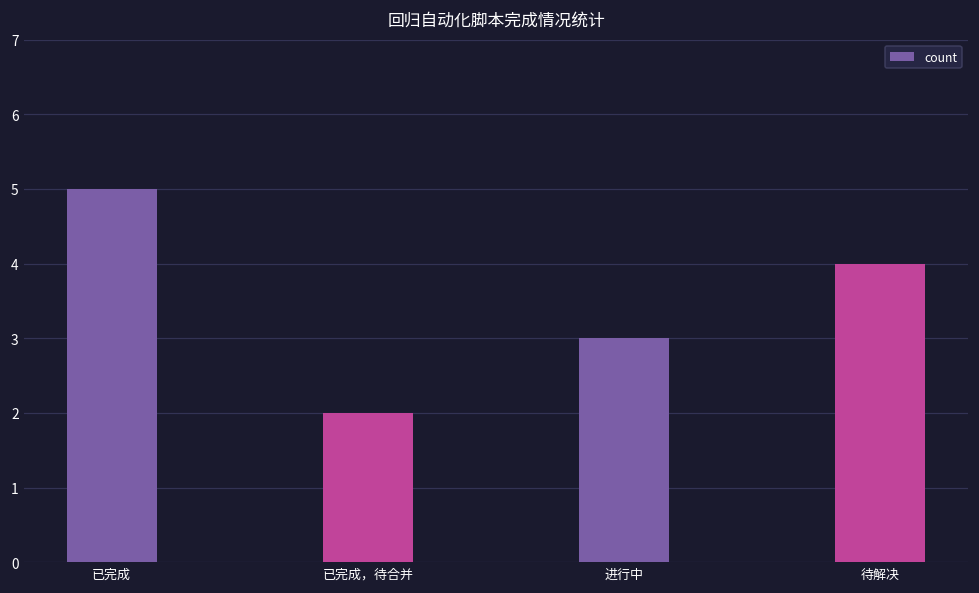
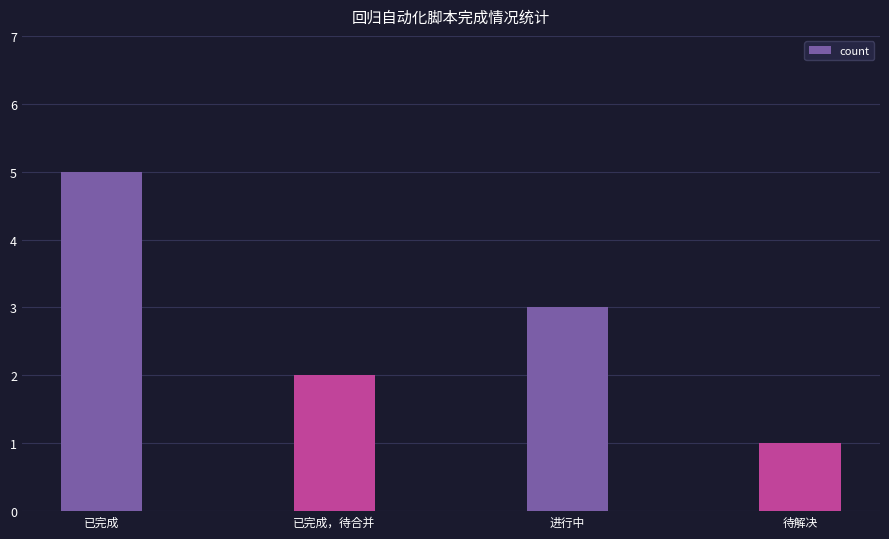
  {
    "已完成": 5,
    "已完成，待合并": 2,
    "进行中": 3,
-   "待解决": 4
+   "待解决": 1
  }
